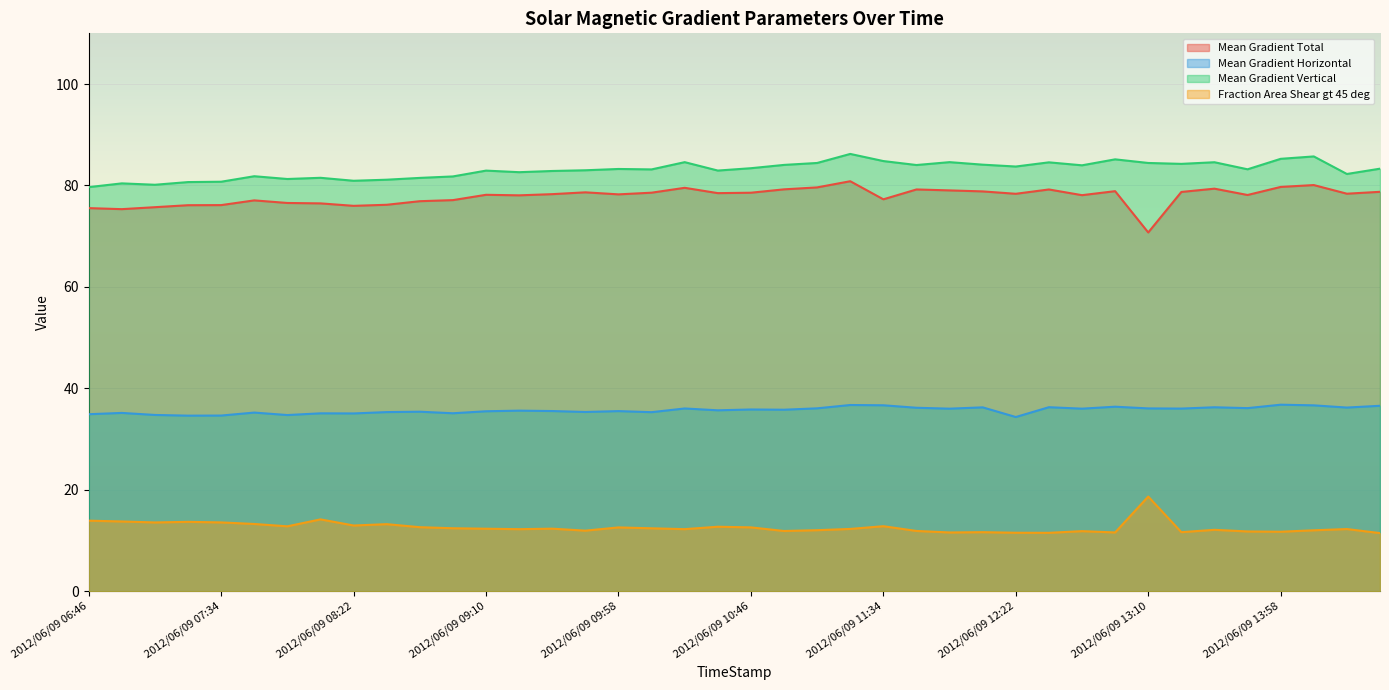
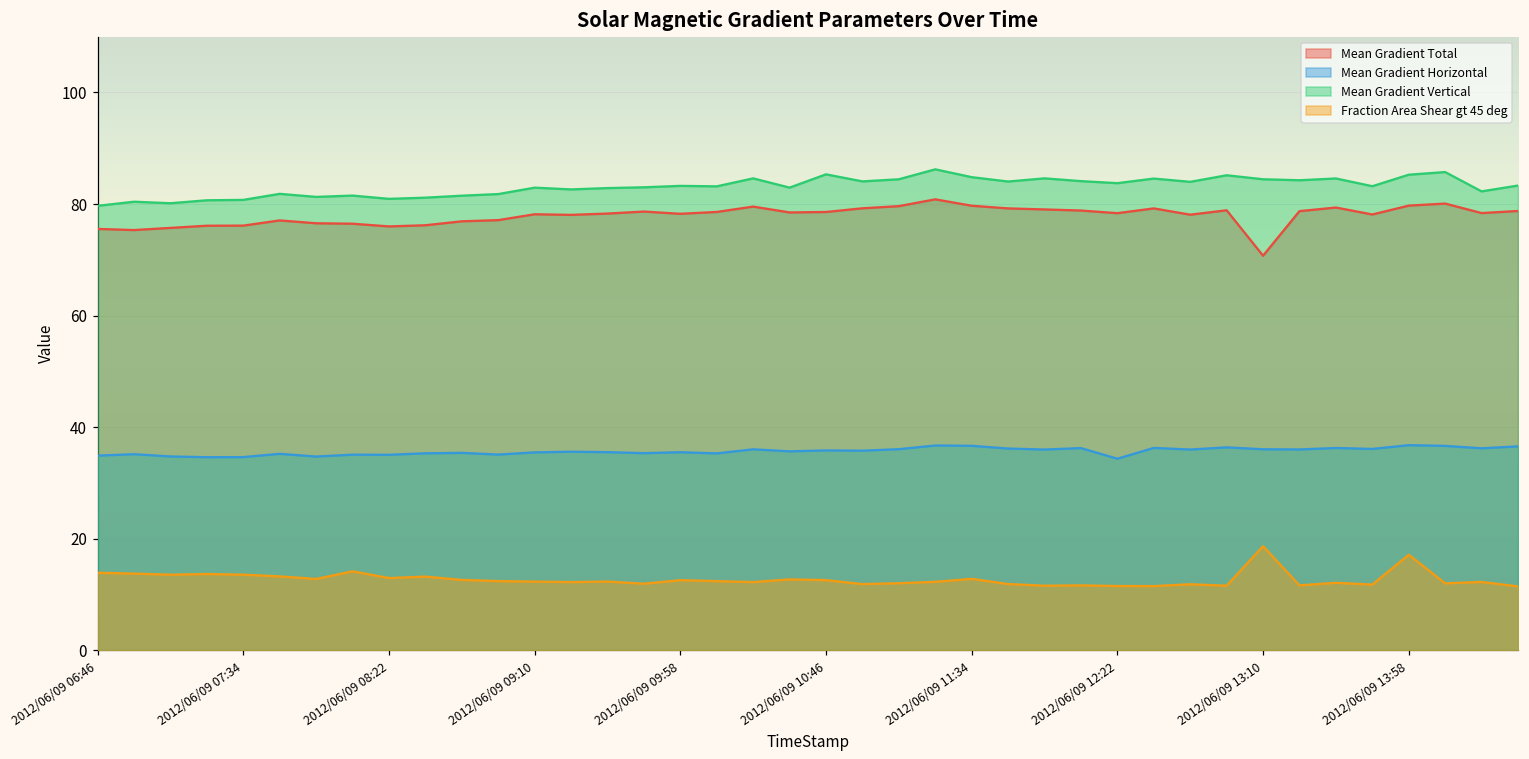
  {
    "Mean Gradient Total": {
      "2012/06/09 06:46": 76,
      "2012/06/09 07:34": 76,
      "2012/06/09 08:22": 76,
      "2012/06/09 09:10": 78,
      "2012/06/09 09:58": 78,
      "2012/06/09 10:46": 79,
-     "2012/06/09 11:34": 77,
+     "2012/06/09 11:34": 80,
      "2012/06/09 12:22": 78,
      "2012/06/09 13:10": 71,
      "2012/06/09 13:58": 80
    },
    "Mean Gradient Horizontal": {
      "2012/06/09 06:46": 35,
      "2012/06/09 07:34": 35,
      "2012/06/09 08:22": 35,
      "2012/06/09 09:10": 35,
      "2012/06/09 09:58": 36,
      "2012/06/09 10:46": 36,
      "2012/06/09 11:34": 37,
      "2012/06/09 12:22": 34,
      "2012/06/09 13:10": 36,
      "2012/06/09 13:58": 37
    },
    "Mean Gradient Vertical": {
      "2012/06/09 06:46": 80,
      "2012/06/09 07:34": 81,
      "2012/06/09 08:22": 81,
      "2012/06/09 09:10": 83,
      "2012/06/09 09:58": 83,
-     "2012/06/09 10:46": 83,
+     "2012/06/09 10:46": 85,
      "2012/06/09 11:34": 85,
      "2012/06/09 12:22": 84,
      "2012/06/09 13:10": 84,
      "2012/06/09 13:58": 85
    },
    "Fraction Area Shear gt 45 deg": {
      "2012/06/09 06:46": 14,
      "2012/06/09 07:34": 14,
      "2012/06/09 08:22": 13,
      "2012/06/09 09:10": 12,
      "2012/06/09 09:58": 13,
      "2012/06/09 10:46": 13,
      "2012/06/09 11:34": 13,
      "2012/06/09 12:22": 12,
      "2012/06/09 13:10": 19,
-     "2012/06/09 13:58": 12
+     "2012/06/09 13:58": 17
    }
  }
